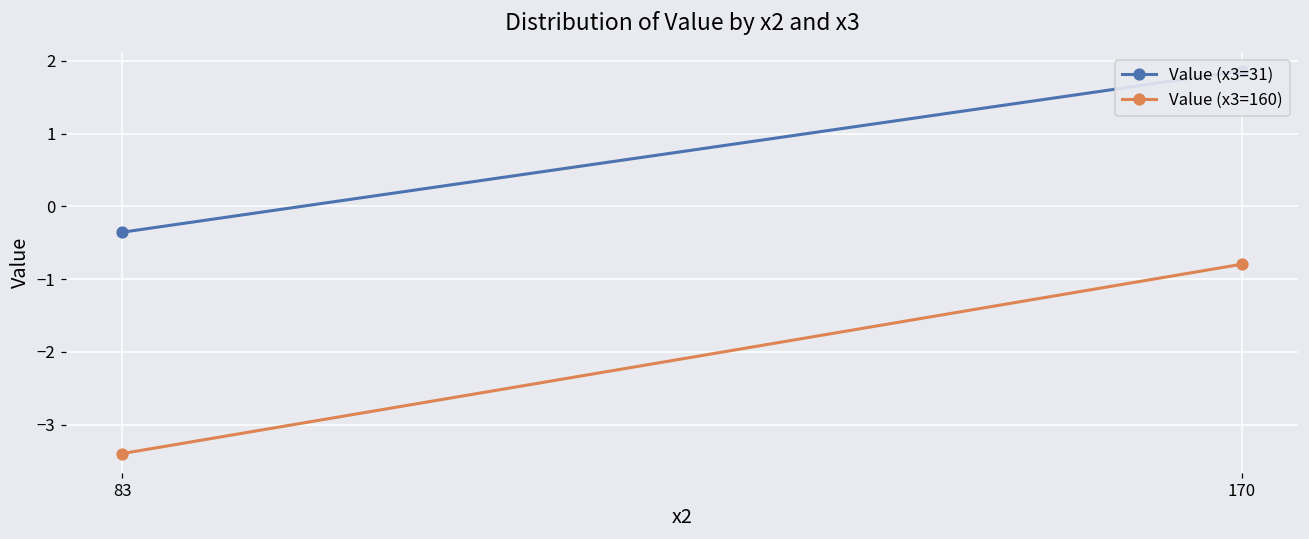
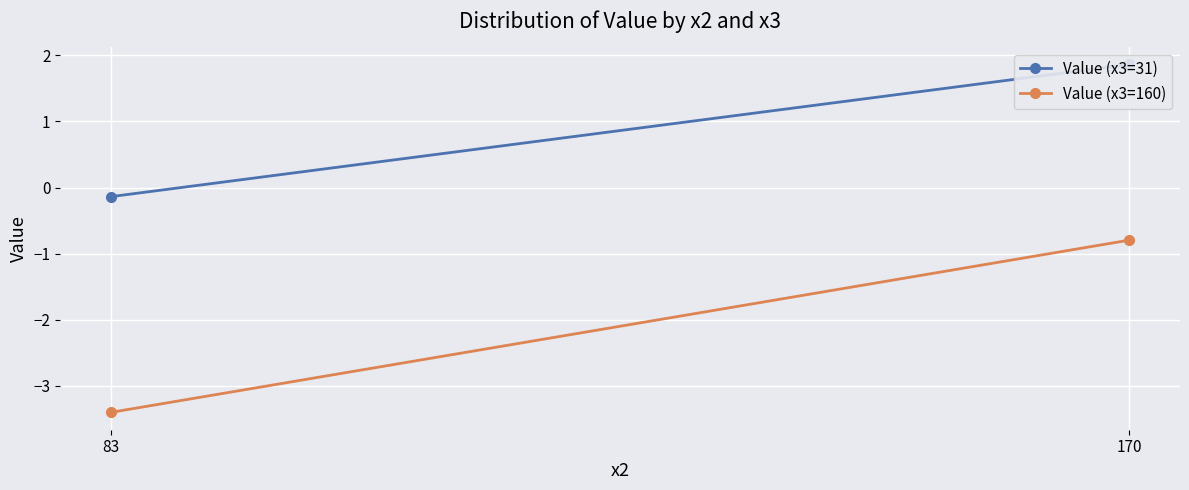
  {
    "Value (x3=31)": {
-     "83": -0.4
+     "83": -0.1
    },
    "Value (x3=160)": {
      "83": -3.4,
      "170": -0.8
    }
  }
